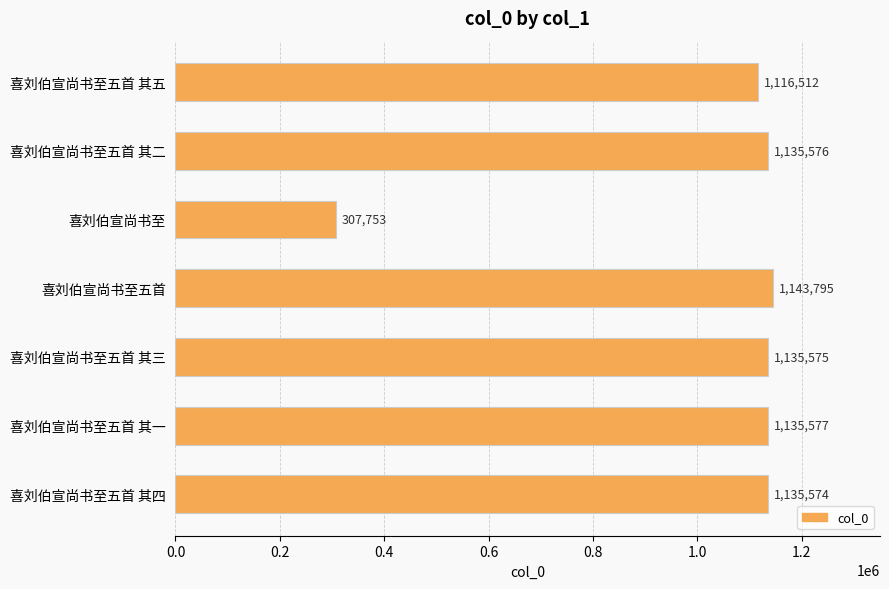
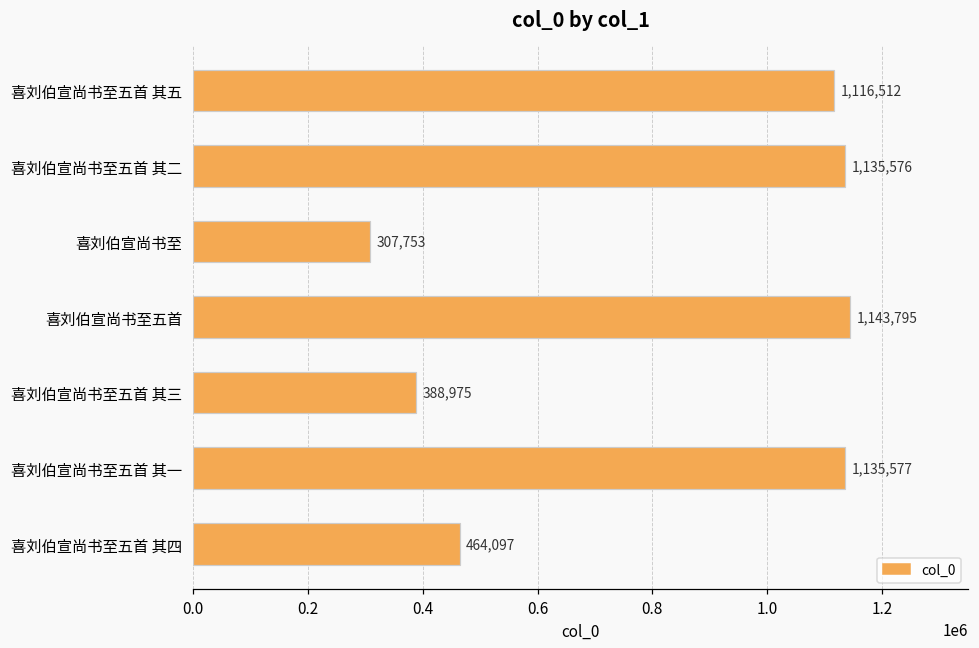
  {
    "喜刘伯宣尚书至五首 其五": "1,116,512",
    "喜刘伯宣尚书至五首 其二": "1,135,576",
    "喜刘伯宣尚书至": "307,753",
    "喜刘伯宣尚书至五首": "1,143,795",
-   "喜刘伯宣尚书至五首 其三": "1,135,575",
+   "喜刘伯宣尚书至五首 其三": "388,975",
    "喜刘伯宣尚书至五首 其一": "1,135,577",
-   "喜刘伯宣尚书至五首 其四": "1,135,574"
+   "喜刘伯宣尚书至五首 其四": "464,097"
  }
